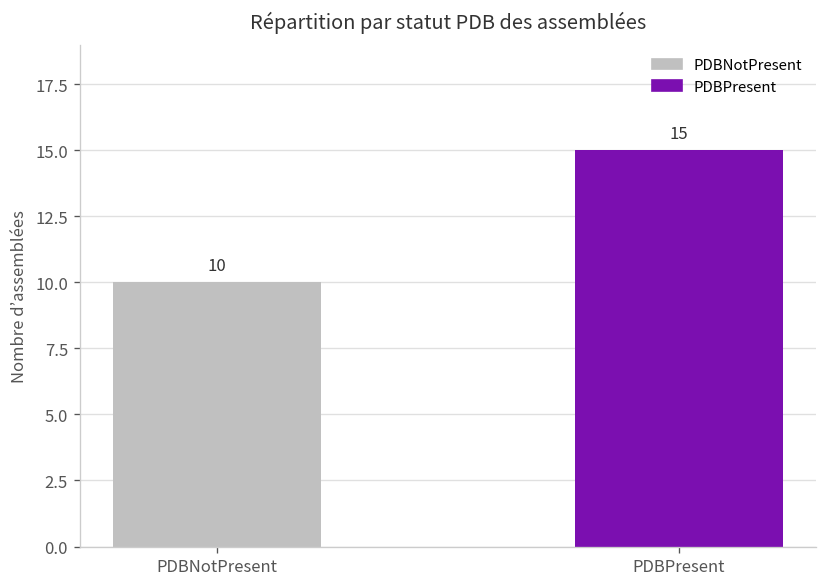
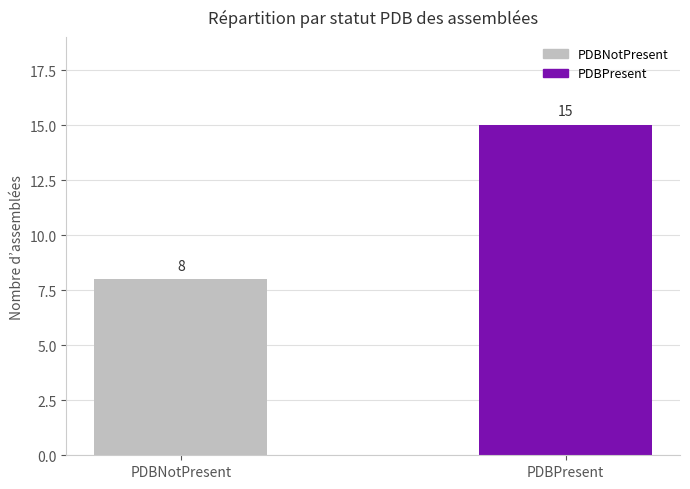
  {
-   "PDBNotPresent": 10,
+   "PDBNotPresent": 8,
    "PDBPresent": 15
  }
